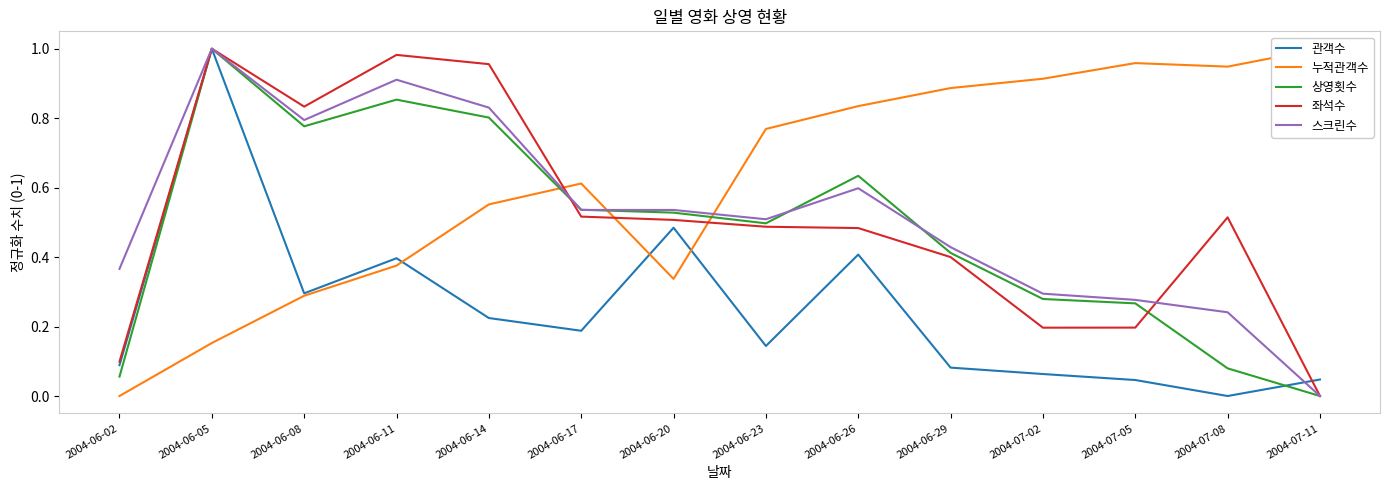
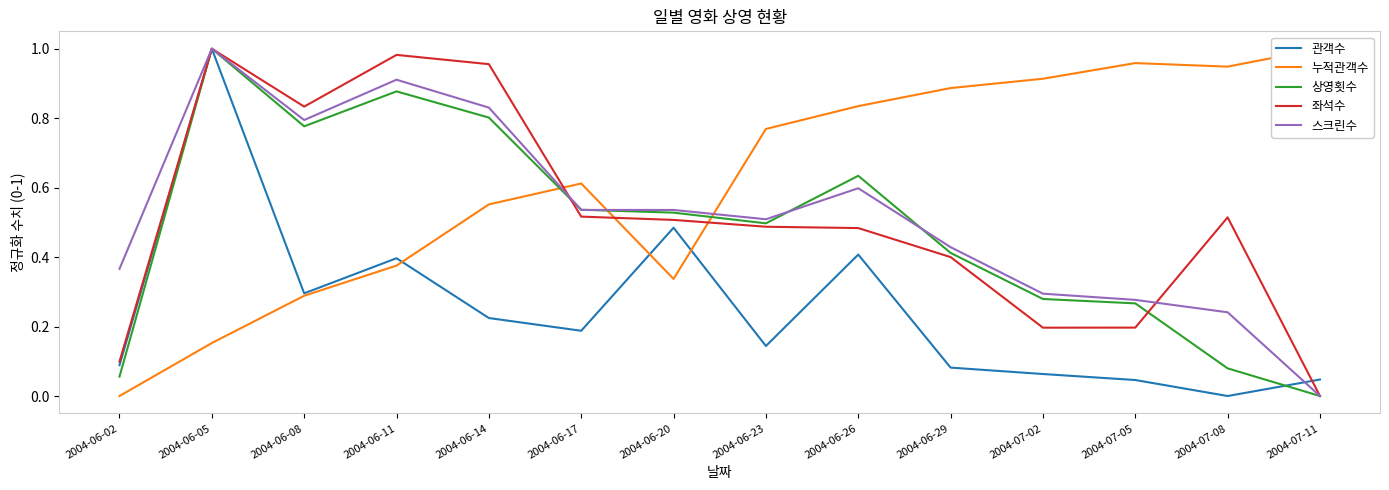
  {
    "관객수": {
      "2004-06-02": 0.09,
      "2004-06-11": 0.40,
      "2004-06-14": 0.22,
      "2004-06-17": 0.19,
      "2004-06-20": 0.48,
      "2004-06-23": 0.14,
      "2004-06-26": 0.41,
      "2004-06-29": 0.08,
      "2004-07-02": 0.06,
      "2004-07-05": 0.05,
      "2004-07-08": 0.00,
      "2004-07-11": 0.05
    },
    "누적관객수": {
      "2004-06-02": 0.00,
      "2004-06-05": 0.15,
      "2004-06-11": 0.38,
      "2004-06-14": 0.55,
      "2004-06-17": 0.61,
      "2004-06-20": 0.34,
      "2004-06-23": 0.77,
      "2004-06-26": 0.83,
      "2004-06-29": 0.89,
      "2004-07-02": 0.91,
      "2004-07-05": 0.96,
      "2004-07-08": 0.95
    },
    "상영횟수": {
      "2004-06-02": 0.06,
      "2004-06-08": 0.78,
-     "2004-06-11": 0.85,
+     "2004-06-11": 0.88,
      "2004-06-14": 0.80,
      "2004-06-20": 0.53,
      "2004-06-23": 0.50,
      "2004-06-26": 0.63,
      "2004-06-29": 0.41,
      "2004-07-02": 0.28,
      "2004-07-05": 0.27,
      "2004-07-08": 0.08
    },
    "좌석수": {
      "2004-06-02": 0.10,
      "2004-06-08": 0.83,
      "2004-06-11": 0.98,
      "2004-06-14": 0.96,
      "2004-06-17": 0.52,
      "2004-06-20": 0.51,
      "2004-06-23": 0.49,
      "2004-06-26": 0.48,
      "2004-06-29": 0.40,
      "2004-07-02": 0.20,
      "2004-07-05": 0.20,
      "2004-07-08": 0.51
    },
    "스크린수": {
      "2004-06-02": 0.37,
      "2004-06-08": 0.79,
      "2004-06-11": 0.91,
      "2004-06-14": 0.83,
      "2004-06-20": 0.54,
      "2004-06-23": 0.51,
      "2004-06-26": 0.60,
      "2004-06-29": 0.43,
      "2004-07-02": 0.29,
      "2004-07-05": 0.28,
      "2004-07-08": 0.24
    }
  }
